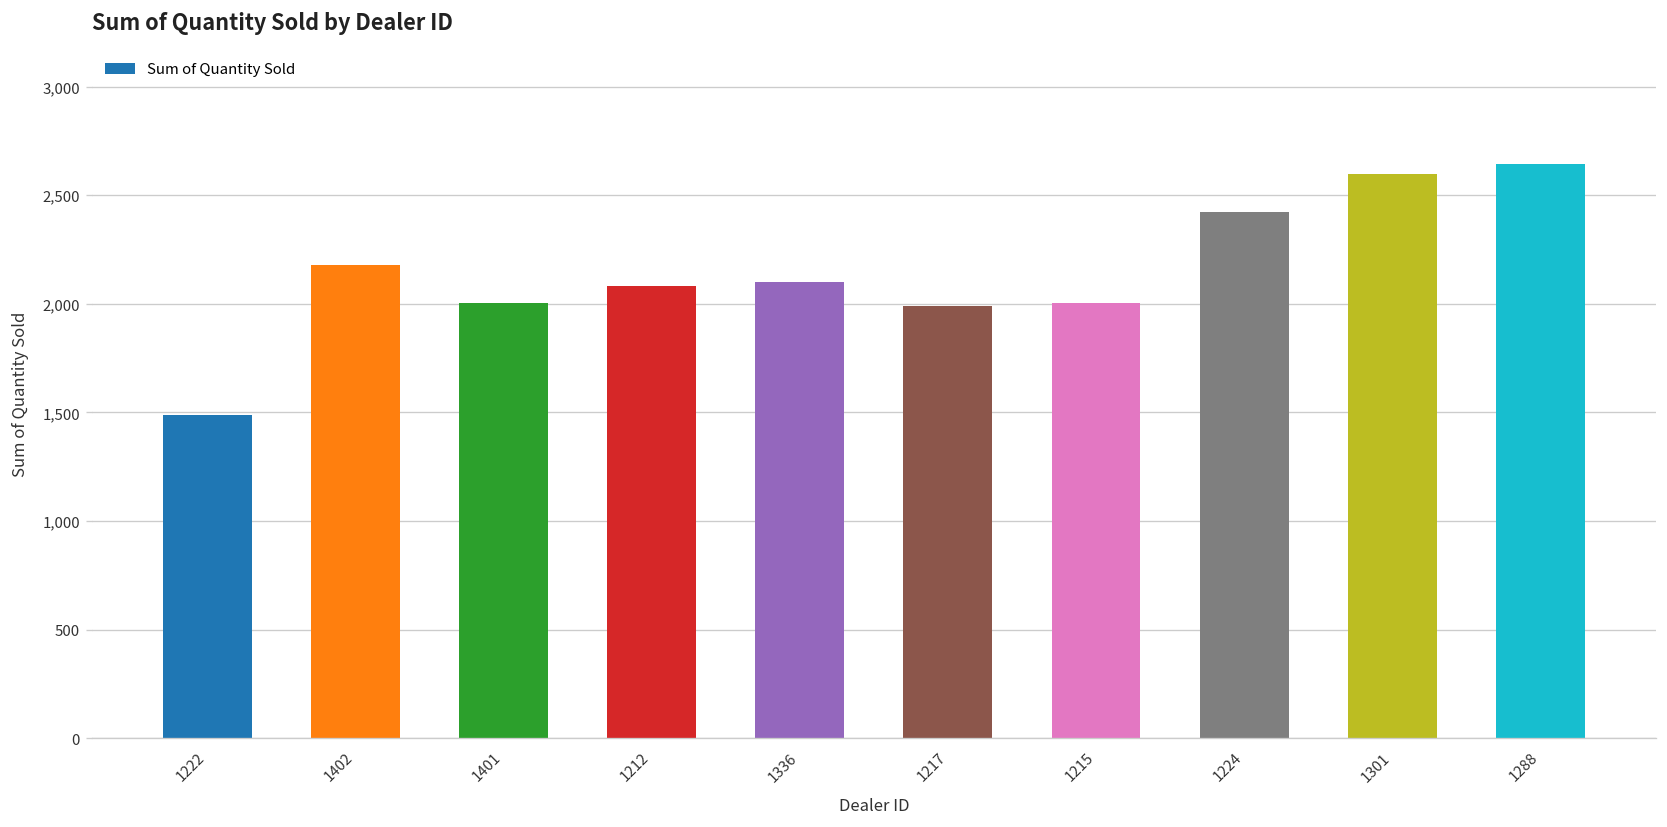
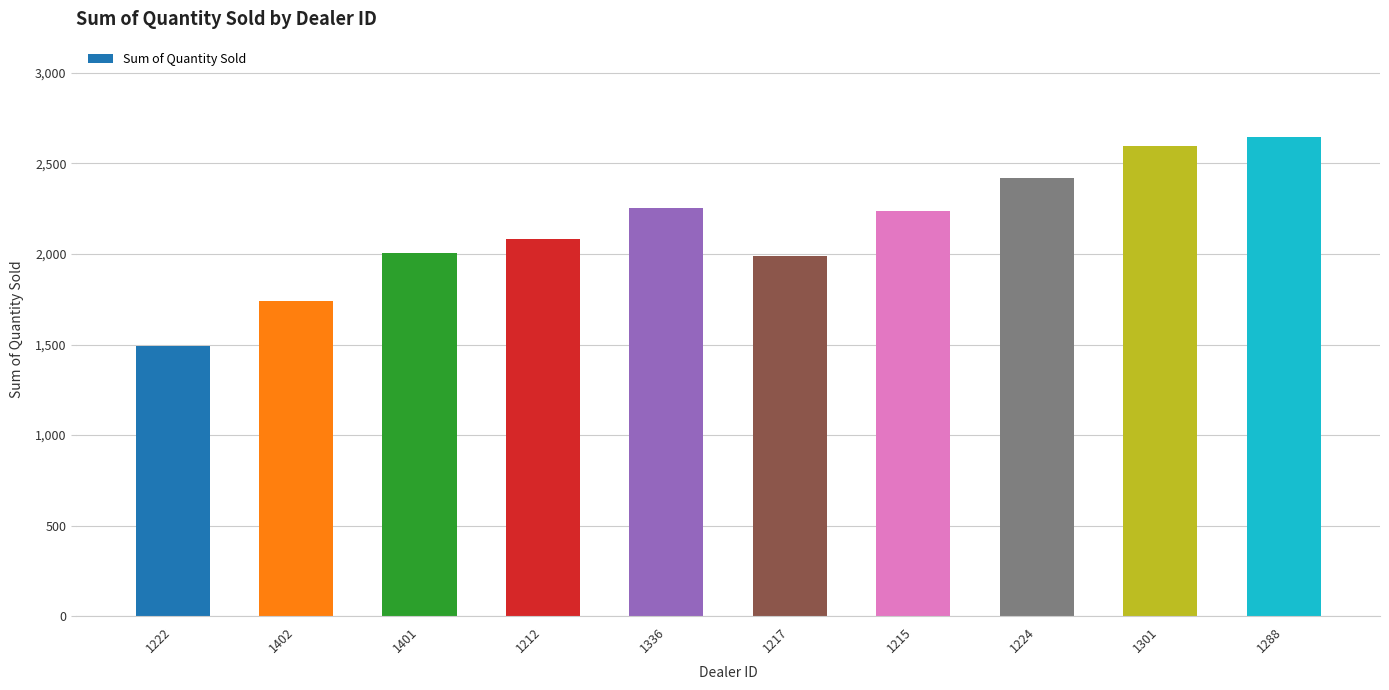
  {
    "1222": "1,490",
-   "1402": "2,180",
+   "1402": "1,740",
    "1401": "2,010",
    "1212": "2,080",
-   "1336": "2,100",
+   "1336": "2,260",
    "1217": "1,990",
-   "1215": "2,000",
+   "1215": "2,240",
    "1224": "2,420",
    "1301": "2,600",
    "1288": "2,640"
  }
